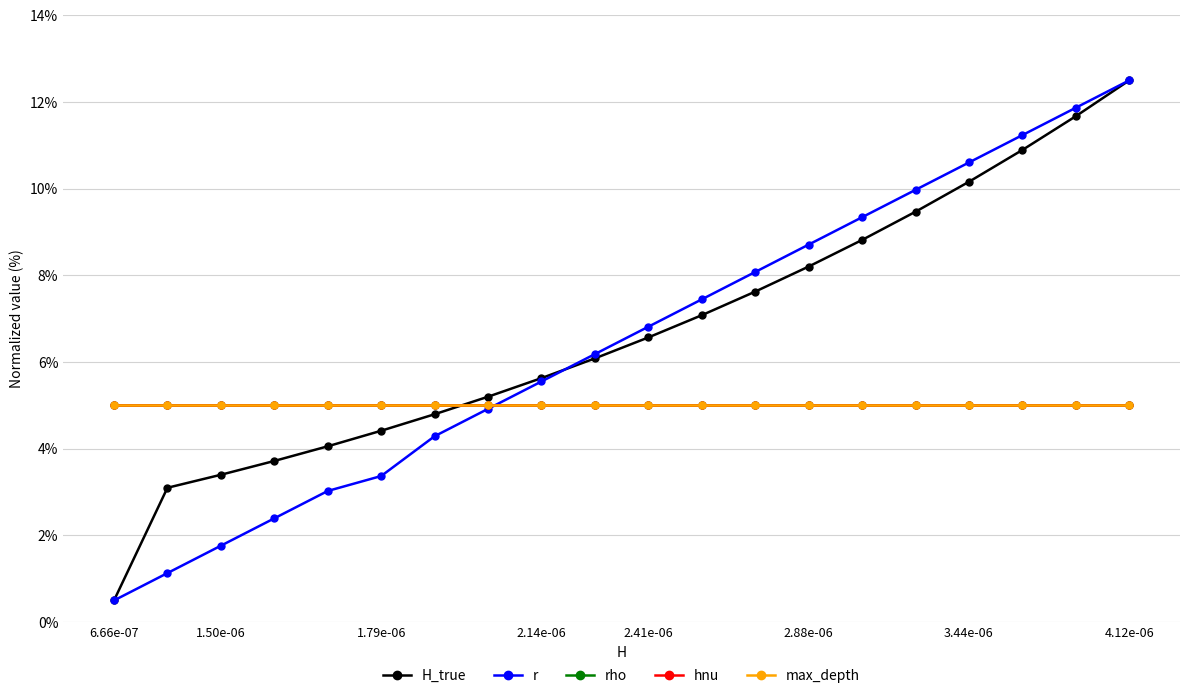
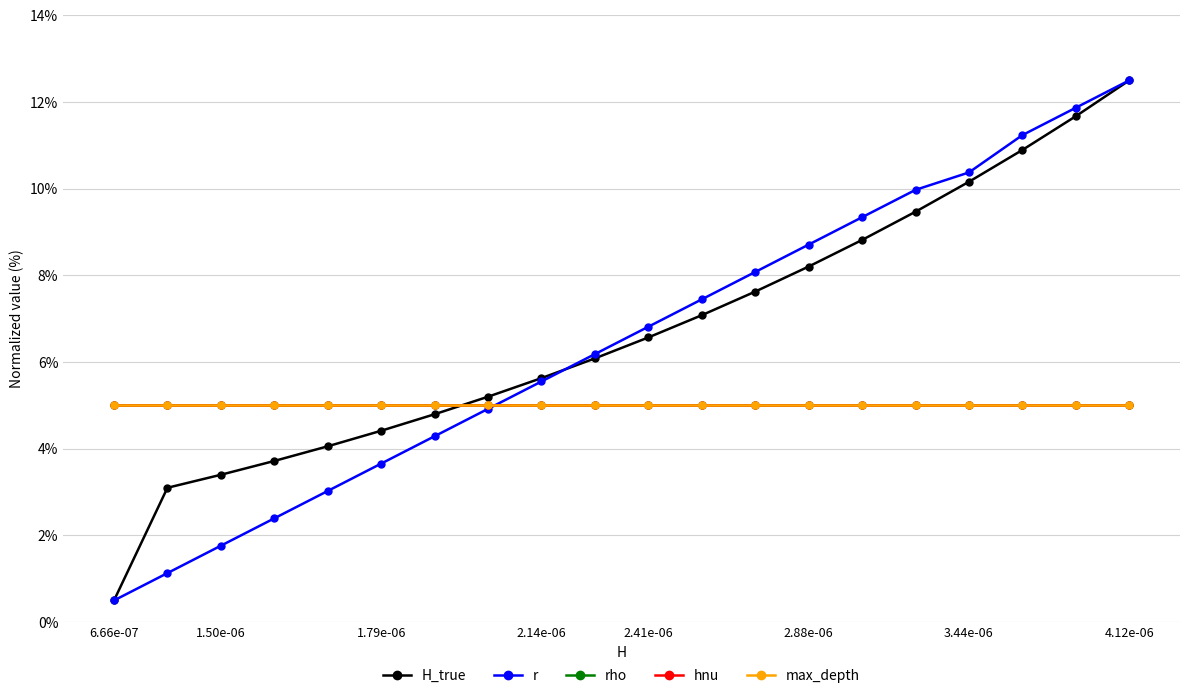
  {
    "H_true": {
      "1.50e-06": "3.4%",
      "1.79e-06": "4.4%",
      "2.14e-06": "5.6%",
      "2.41e-06": "6.6%",
      "2.88e-06": "8.2%",
      "3.44e-06": "10.2%"
    },
    "r": {
      "1.50e-06": "1.8%",
-     "1.79e-06": "3.4%",
+     "1.79e-06": "3.7%",
      "2.14e-06": "5.6%",
      "2.41e-06": "6.8%",
      "2.88e-06": "8.7%",
-     "3.44e-06": "10.6%"
+     "3.44e-06": "10.4%"
    },
    "max_depth": {
      "6.66e-07": "5.0%",
      "1.50e-06": "5.0%",
      "1.79e-06": "5.0%",
      "2.14e-06": "5.0%",
      "2.41e-06": "5.0%",
      "2.88e-06": "5.0%",
      "3.44e-06": "5.0%",
      "4.12e-06": "5.0%"
    }
  }
